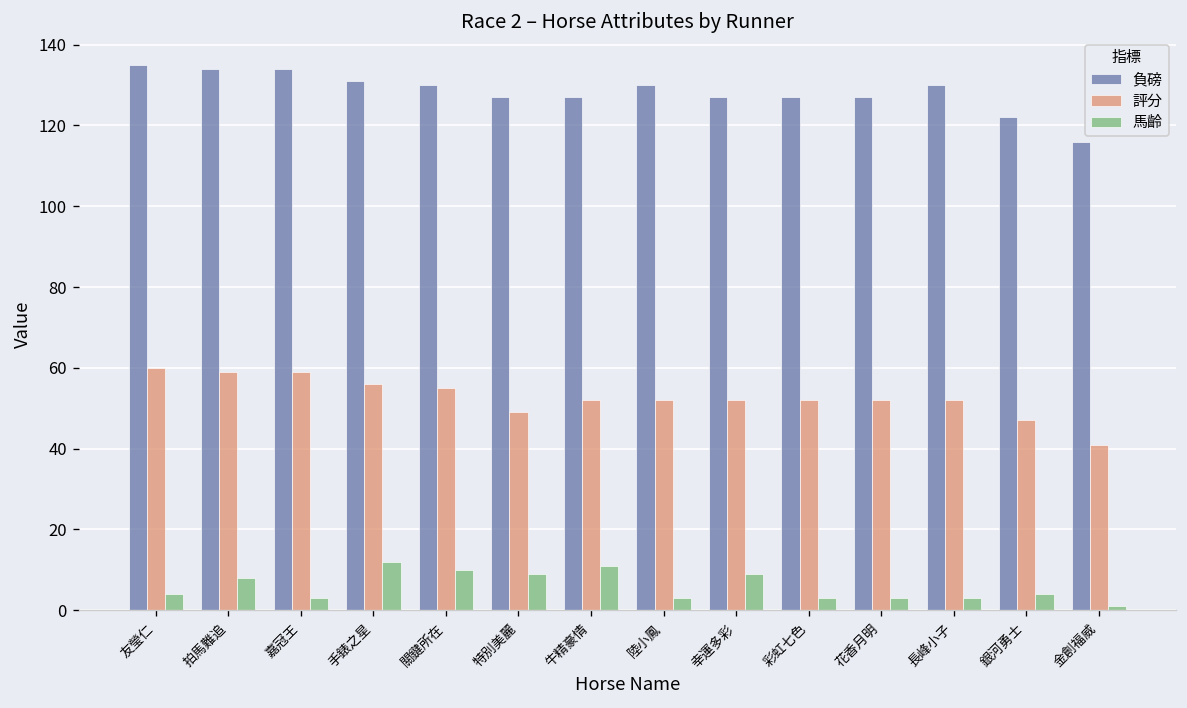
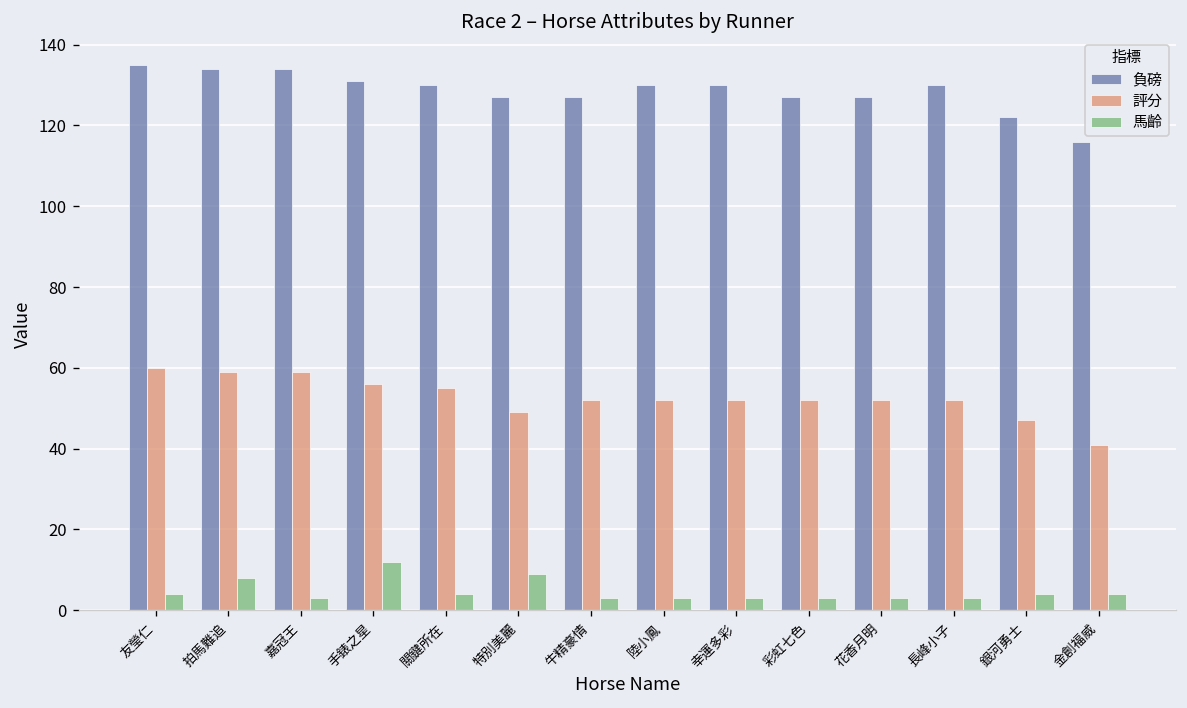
  {
    "負磅": {
      "友瑩仁": 135,
      "拍馬難追": 134,
      "嘉冠王": 134,
      "手錶之星": 131,
      "關鍵所在": 130,
      "特別美麗": 127,
      "牛精豪情": 127,
      "陸小鳳": 130,
-     "幸運多彩": 127,
+     "幸運多彩": 130,
      "彩虹七色": 127,
      "花香月明": 127,
      "長峰小子": 130,
      "銀河勇士": 122,
      "金創福威": 116
    },
    "評分": {
      "友瑩仁": 60,
      "拍馬難追": 59,
      "嘉冠王": 59,
      "手錶之星": 56,
      "關鍵所在": 55,
      "特別美麗": 49,
      "牛精豪情": 52,
      "陸小鳳": 52,
      "幸運多彩": 52,
      "彩虹七色": 52,
      "花香月明": 52,
      "長峰小子": 52,
      "銀河勇士": 47,
      "金創福威": 41
    },
    "馬齡": {
      "友瑩仁": 4,
      "拍馬難追": 8,
      "嘉冠王": 3,
      "手錶之星": 12,
-     "關鍵所在": 10,
+     "關鍵所在": 4,
      "特別美麗": 9,
-     "牛精豪情": 11,
+     "牛精豪情": 3,
      "陸小鳳": 3,
-     "幸運多彩": 9,
+     "幸運多彩": 3,
      "彩虹七色": 3,
      "花香月明": 3,
      "長峰小子": 3,
      "銀河勇士": 4,
-     "金創福威": 1
+     "金創福威": 4
    }
  }
